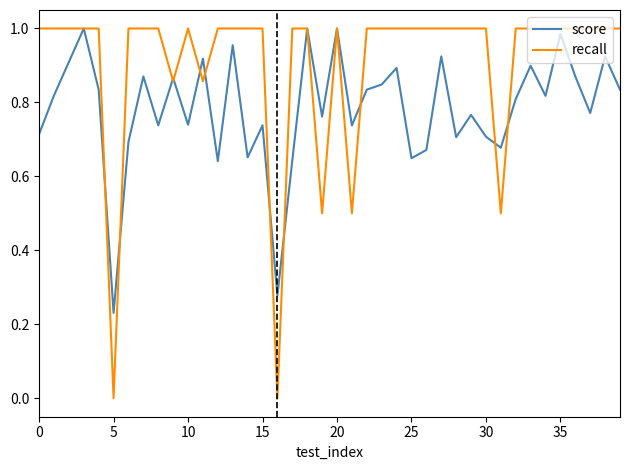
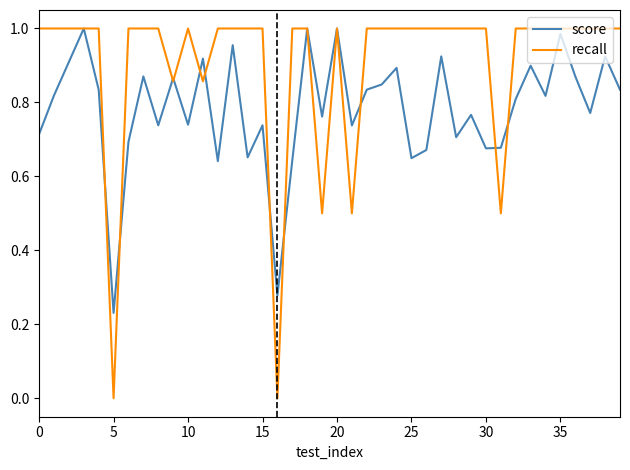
  {
    "score": {
      "0": 0.71,
      "5": 0.23,
      "10": 0.74,
      "15": 0.74,
      "25": 0.65,
-     "30": 0.71
+     "30": 0.68
    },
    "recall": {
      "0": 1.00,
      "5": 0.00,
      "10": 1.00,
      "15": 1.00,
      "25": 1.00,
      "30": 1.00
    }
  }
